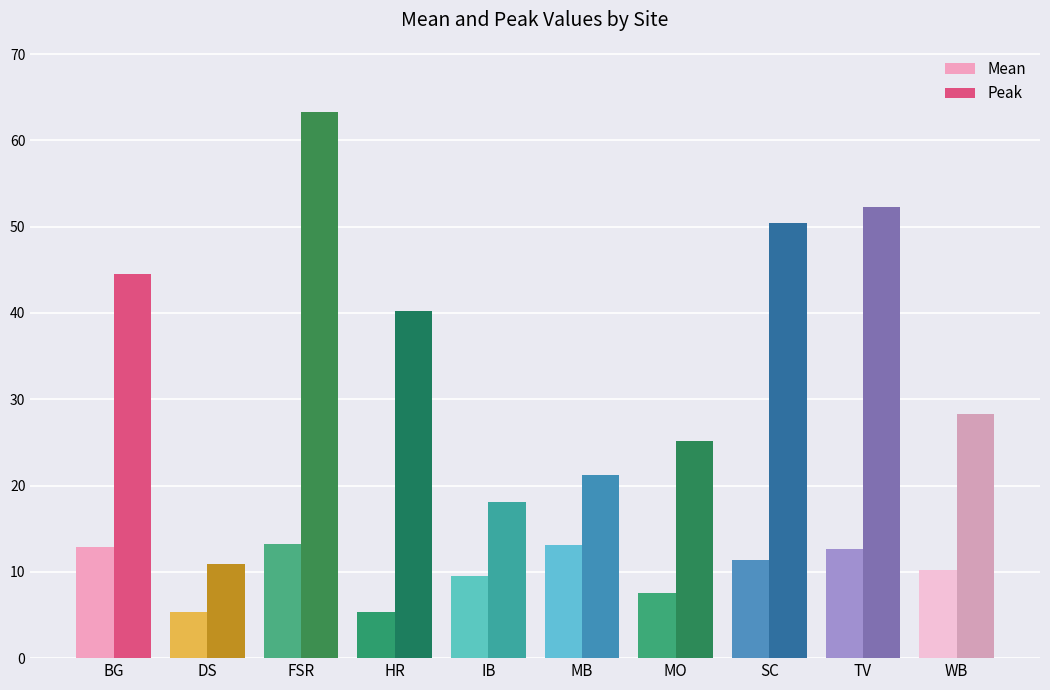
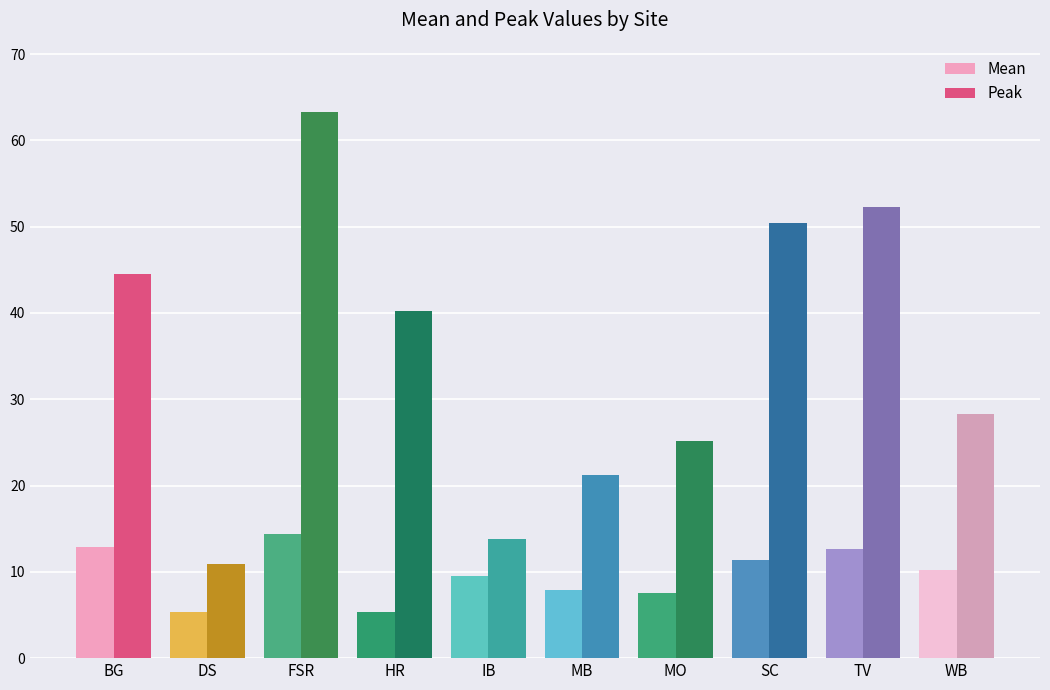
  {
    "Mean": {
      "BG": 13,
      "DS": 5,
-     "FSR": 13,
+     "FSR": 14,
      "HR": 5,
      "IB": 10,
-     "MB": 13,
+     "MB": 8,
      "MO": 8,
      "SC": 11,
      "TV": 13,
      "WB": 10
    },
    "Peak": {
      "BG": 45,
      "DS": 11,
      "FSR": 63,
      "HR": 40,
-     "IB": 18,
+     "IB": 14,
      "MB": 21,
      "MO": 25,
      "SC": 50,
      "TV": 52,
      "WB": 28
    }
  }
